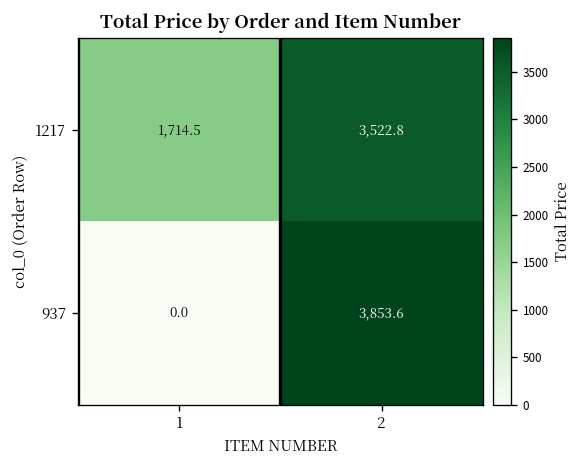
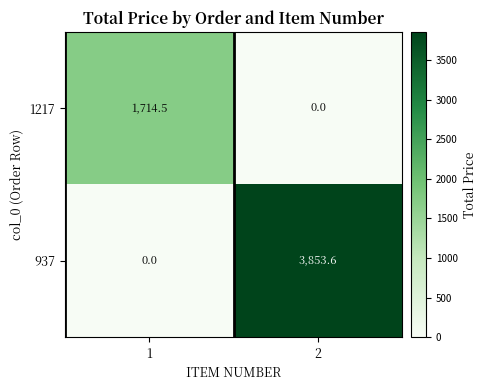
  {
    "1217": {
      "1": "1,714.5",
-     "2": "3,522.8"
+     "2": "0.0"
    },
    "937": {
      "1": "0.0",
      "2": "3,853.6"
    }
  }
